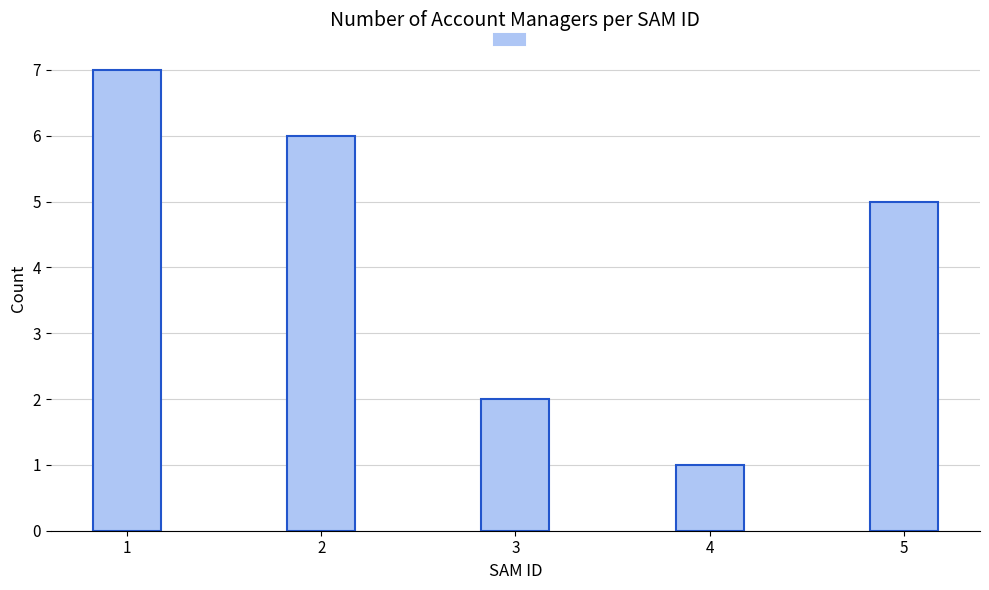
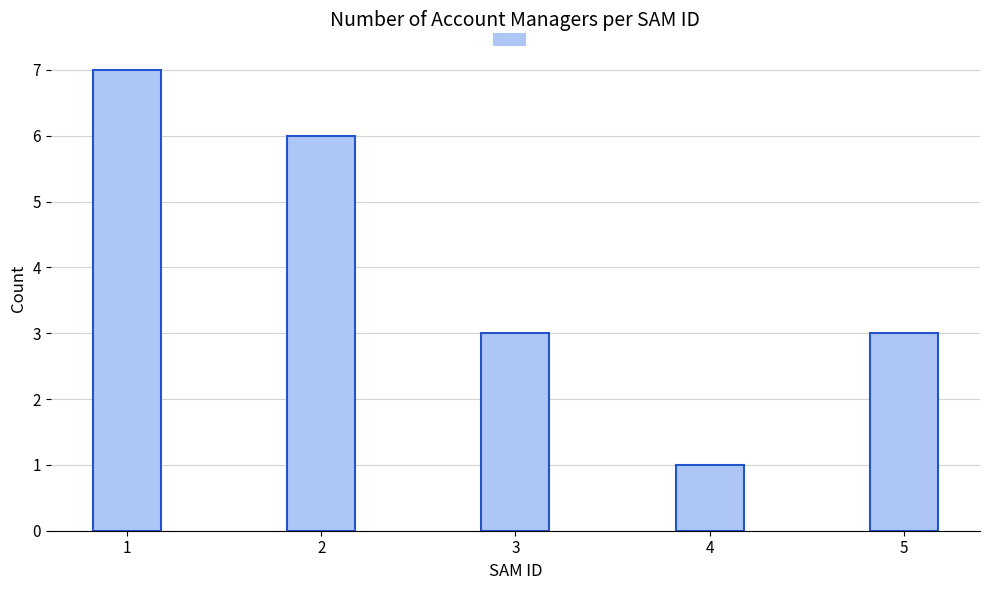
  {
    "1": 7,
    "2": 6,
-   "3": 2,
+   "3": 3,
    "4": 1,
-   "5": 5
+   "5": 3
  }
